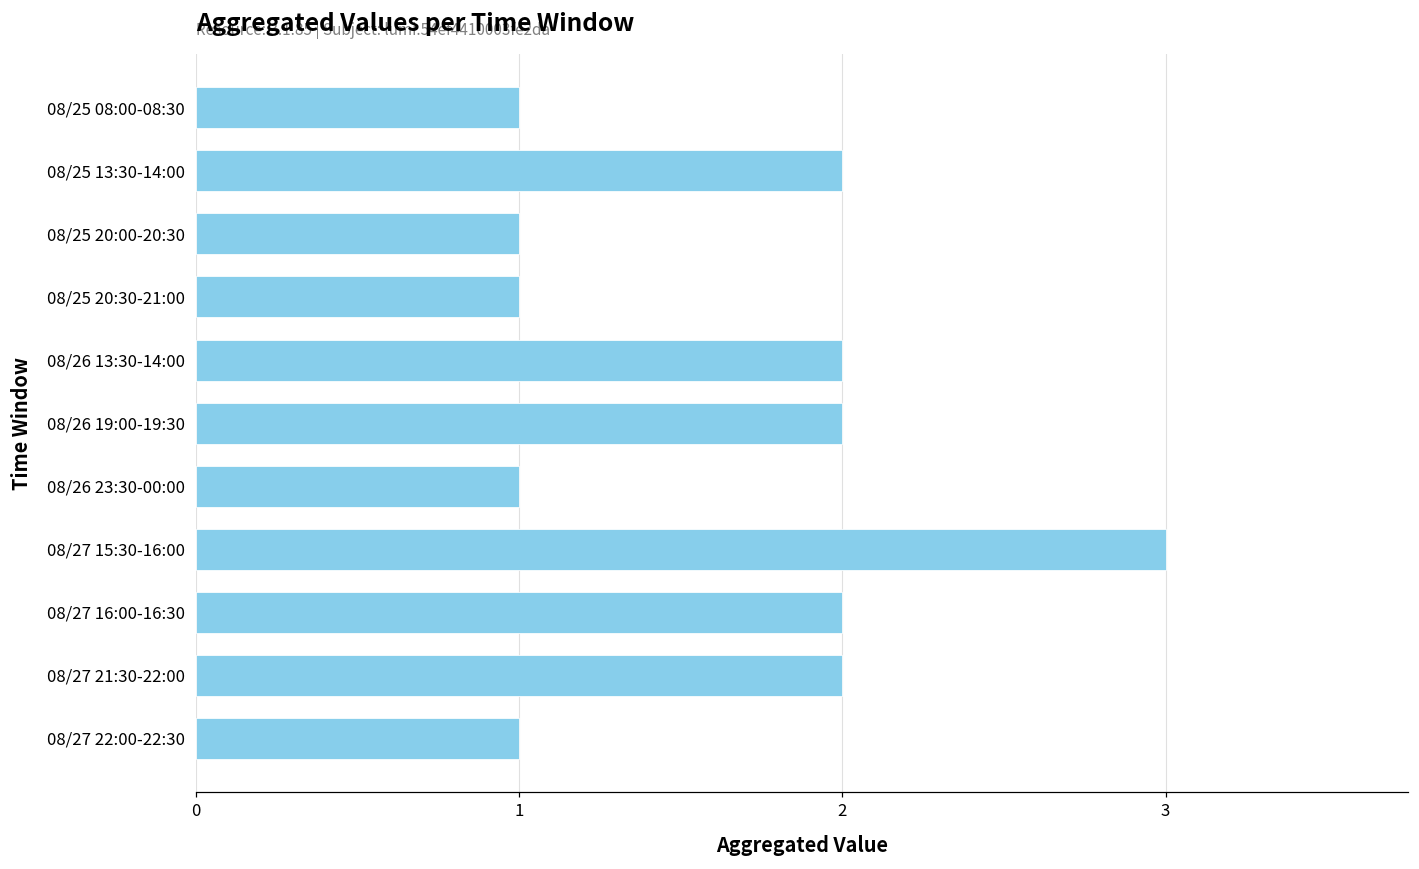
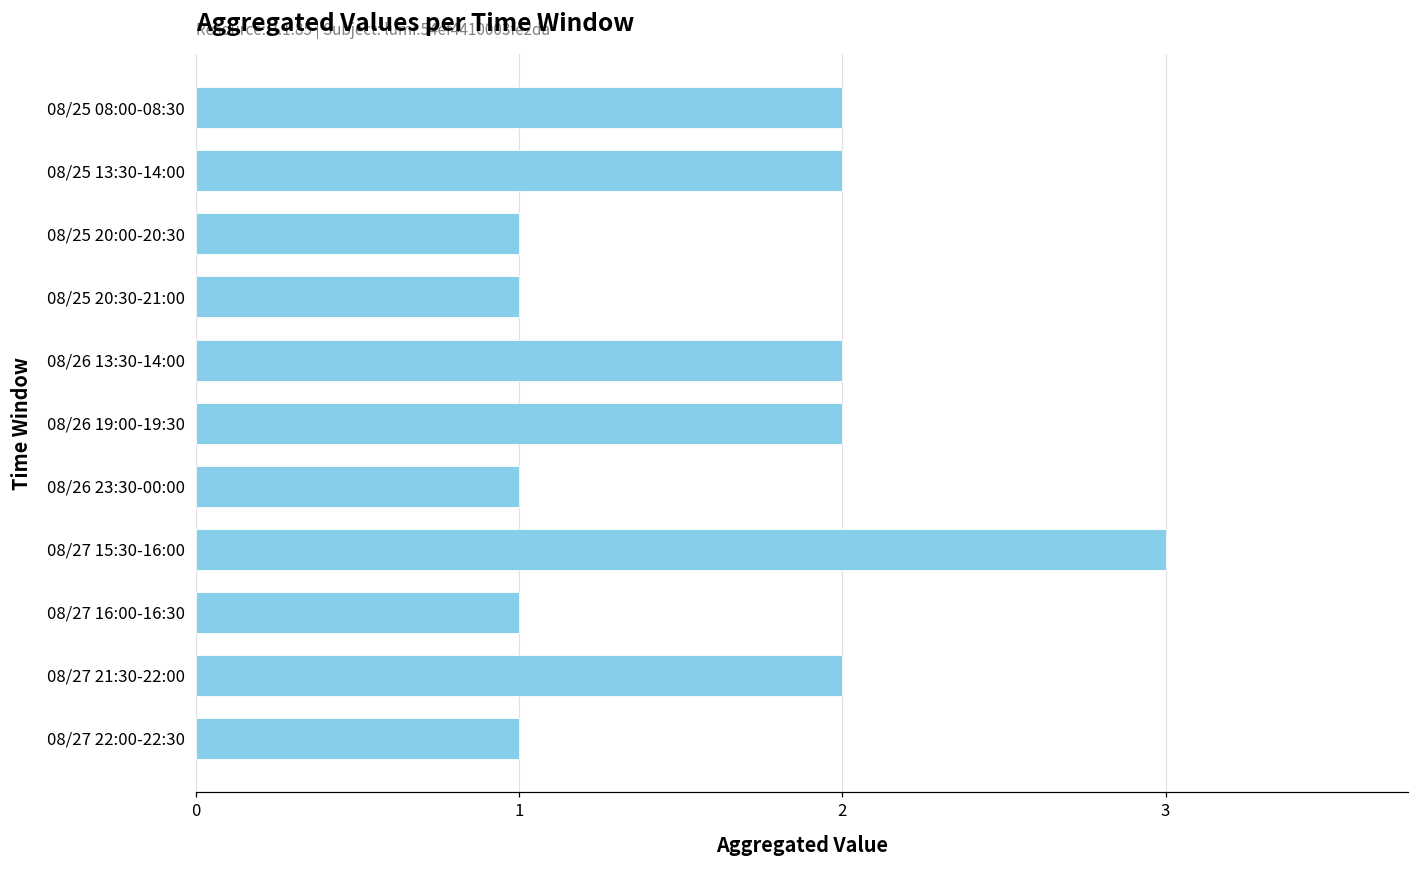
  {
-   "08/25 08:00-08:30": 1,
+   "08/25 08:00-08:30": 2,
    "08/25 13:30-14:00": 2,
    "08/25 20:00-20:30": 1,
    "08/25 20:30-21:00": 1,
    "08/26 13:30-14:00": 2,
    "08/26 19:00-19:30": 2,
    "08/26 23:30-00:00": 1,
    "08/27 15:30-16:00": 3,
-   "08/27 16:00-16:30": 2,
+   "08/27 16:00-16:30": 1,
    "08/27 21:30-22:00": 2,
    "08/27 22:00-22:30": 1
  }
